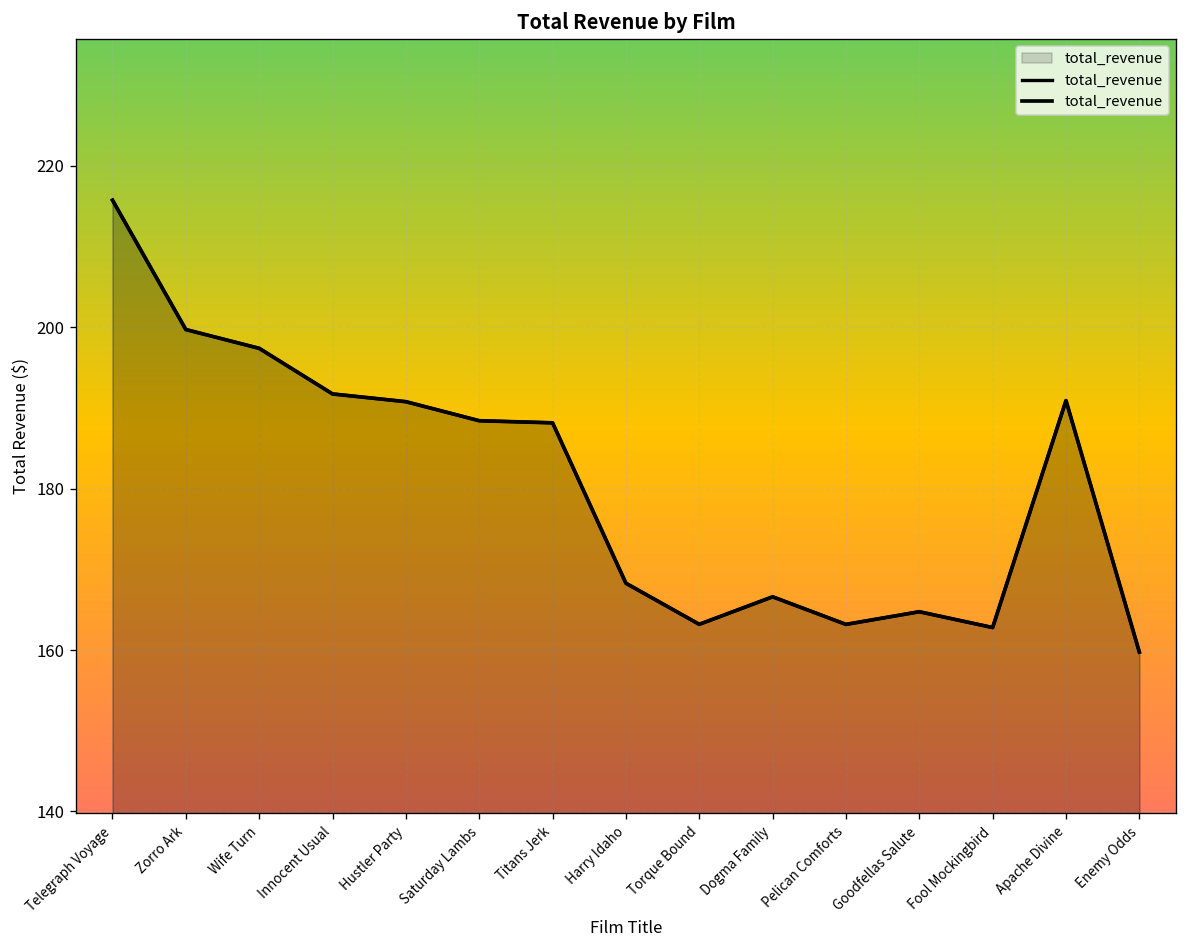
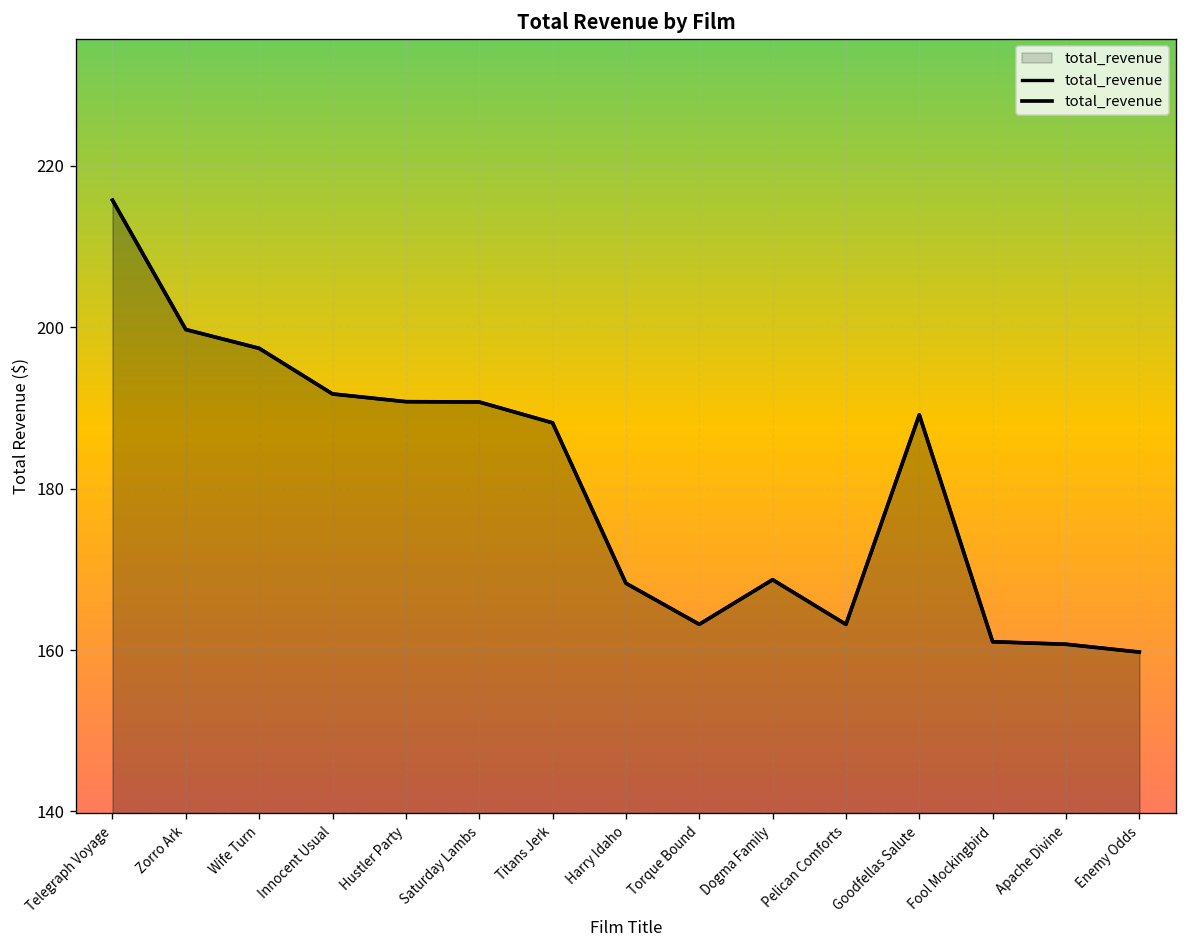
  {
    "Telegraph Voyage": 216,
    "Zorro Ark": 200,
    "Wife Turn": 197,
    "Innocent Usual": 192,
    "Hustler Party": 191,
-   "Saturday Lambs": 188,
+   "Saturday Lambs": 191,
    "Titans Jerk": 188,
    "Harry Idaho": 168,
    "Torque Bound": 163,
-   "Dogma Family": 167,
+   "Dogma Family": 169,
    "Pelican Comforts": 163,
-   "Goodfellas Salute": 165,
-   "Fool Mockingbird": 163,
-   "Apache Divine": 191,
+   "Goodfellas Salute": 189,
+   "Fool Mockingbird": 161,
+   "Apache Divine": 161,
    "Enemy Odds": 160
  }
